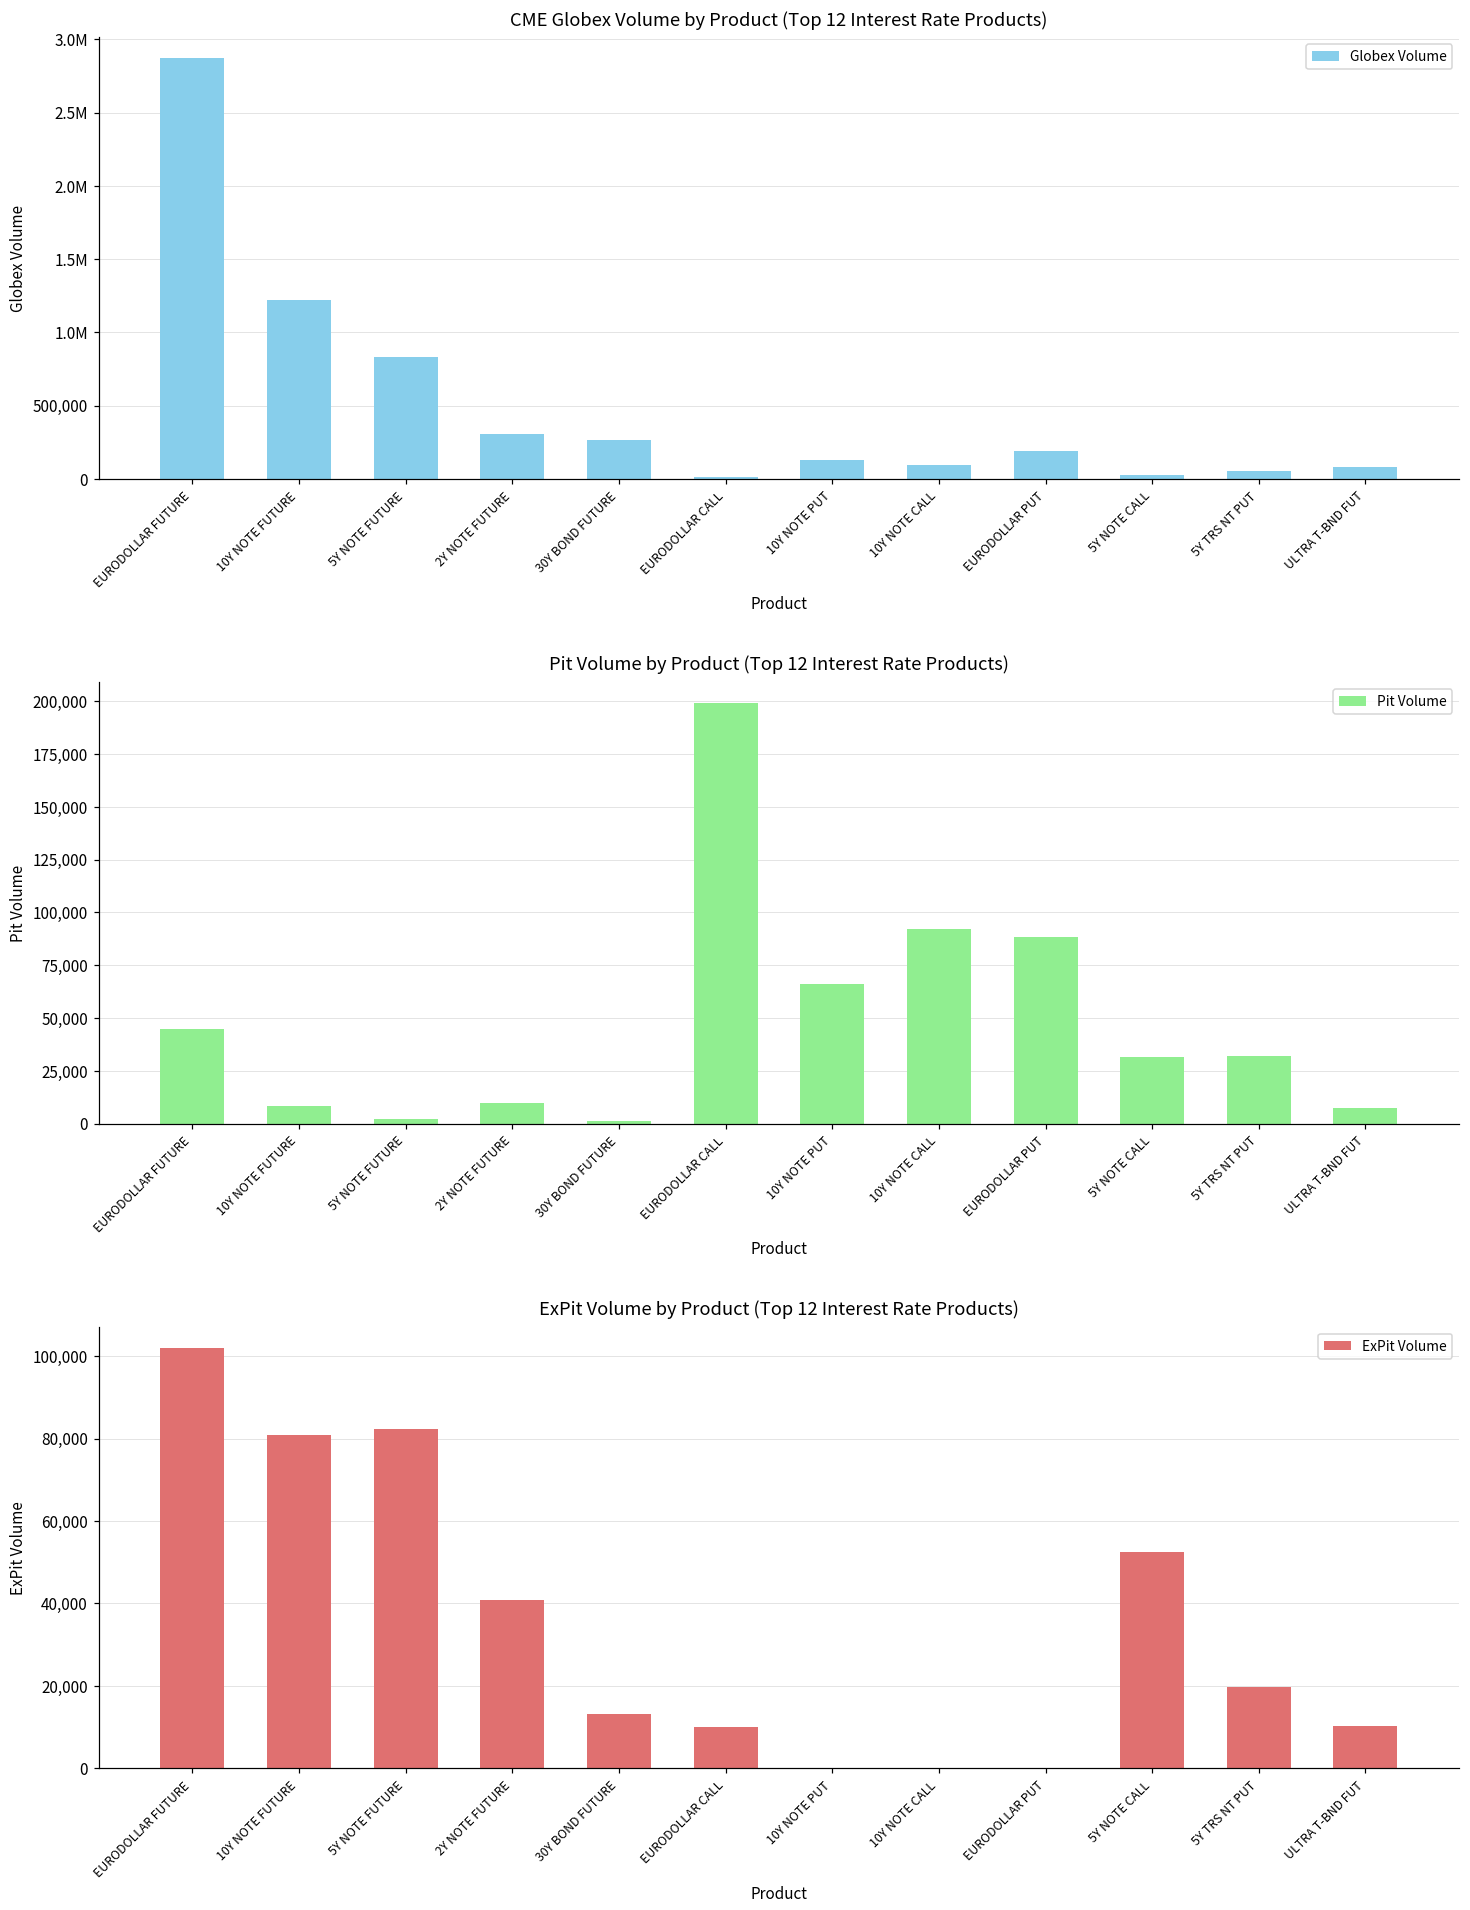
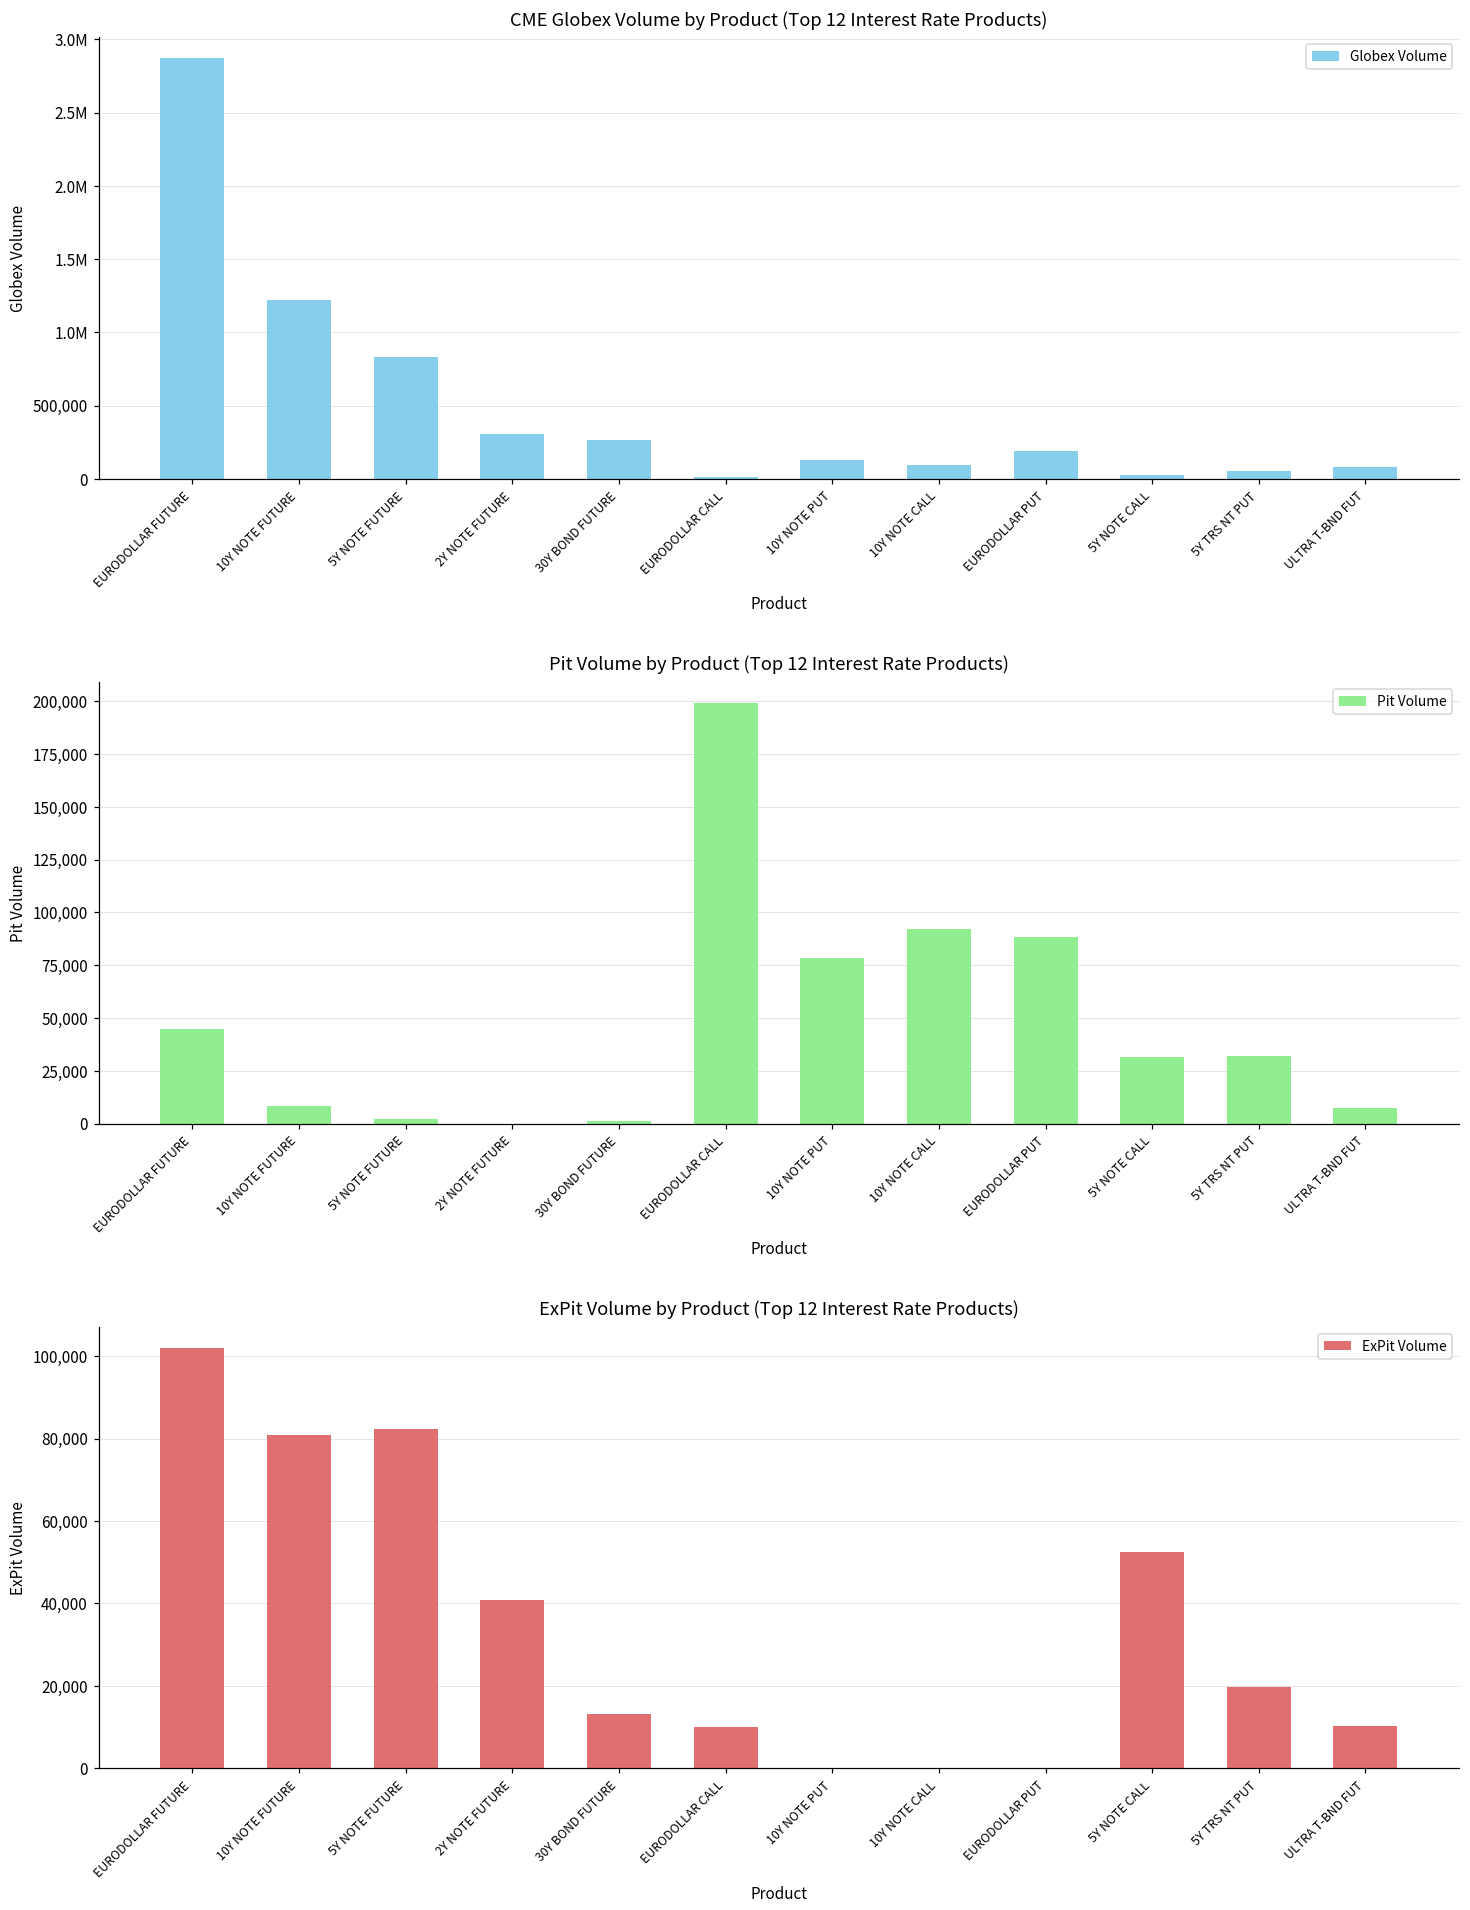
  {
    "CME Globex Volume by Product (Top 12 Interest Rate Products)": {
      "EURODOLLAR FUTURE": "2,870,000",
      "10Y NOTE FUTURE": "1,220,000",
      "5Y NOTE FUTURE": "840,000",
      "2Y NOTE FUTURE": "310,000",
      "30Y BOND FUTURE": "270,000",
      "10Y NOTE PUT": "130,000",
      "10Y NOTE CALL": "90,000",
      "EURODOLLAR PUT": "190,000",
      "5Y NOTE CALL": "30,000",
      "5Y TRS NT PUT": "50,000",
      "ULTRA T-BND FUT": "80,000"
    },
    "Pit Volume by Product (Top 12 Interest Rate Products)": {
      "EURODOLLAR FUTURE": "45,000",
      "10Y NOTE FUTURE": "8,000",
      "5Y NOTE FUTURE": "2,000",
-     "2Y NOTE FUTURE": "10,000",
+     "2Y NOTE FUTURE": "0",
      "EURODOLLAR CALL": "199,000",
-     "10Y NOTE PUT": "66,000",
+     "10Y NOTE PUT": "78,000",
      "10Y NOTE CALL": "92,000",
      "EURODOLLAR PUT": "88,000",
      "5Y NOTE CALL": "32,000",
      "5Y TRS NT PUT": "32,000",
      "ULTRA T-BND FUT": "7,000"
    },
    "ExPit Volume by Product (Top 12 Interest Rate Products)": {
      "EURODOLLAR FUTURE": "102,000",
      "10Y NOTE FUTURE": "81,000",
      "5Y NOTE FUTURE": "82,000",
      "2Y NOTE FUTURE": "41,000",
      "30Y BOND FUTURE": "13,000",
      "EURODOLLAR CALL": "10,000",
      "10Y NOTE PUT": "0",
      "10Y NOTE CALL": "0",
      "EURODOLLAR PUT": "0",
      "5Y NOTE CALL": "52,000",
      "5Y TRS NT PUT": "20,000",
      "ULTRA T-BND FUT": "10,000"
    }
  }
